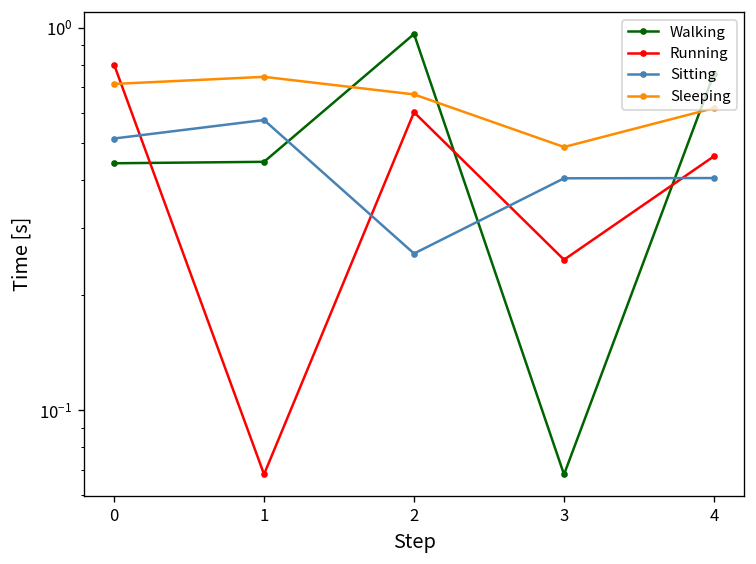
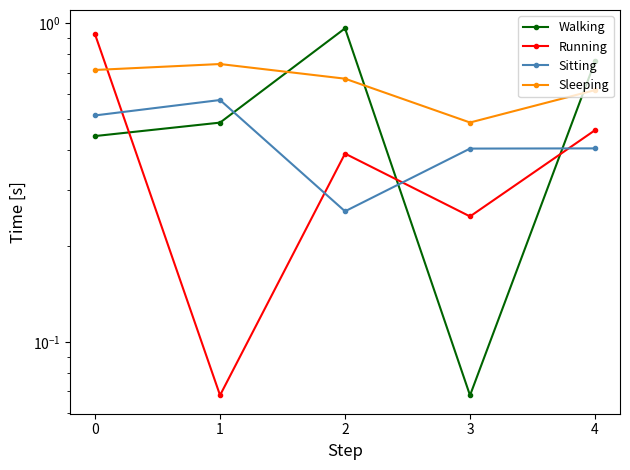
  {
    "Walking": {
      "0": 0.44,
-     "1": 0.45,
+     "1": 0.49,
      "2": 0.96,
      "3": 0.068
    },
    "Running": {
-     "0": 0.80,
+     "0": 0.92,
      "1": 0.068,
-     "2": 0.60,
+     "2": 0.39,
      "3": 0.25,
      "4": 0.46
    },
    "Sitting": {
      "0": 0.51,
      "1": 0.57,
      "2": 0.26,
      "3": 0.40,
      "4": 0.40
    },
    "Sleeping": {
      "0": 0.71,
      "1": 0.74,
      "2": 0.67,
      "3": 0.49
    }
  }
